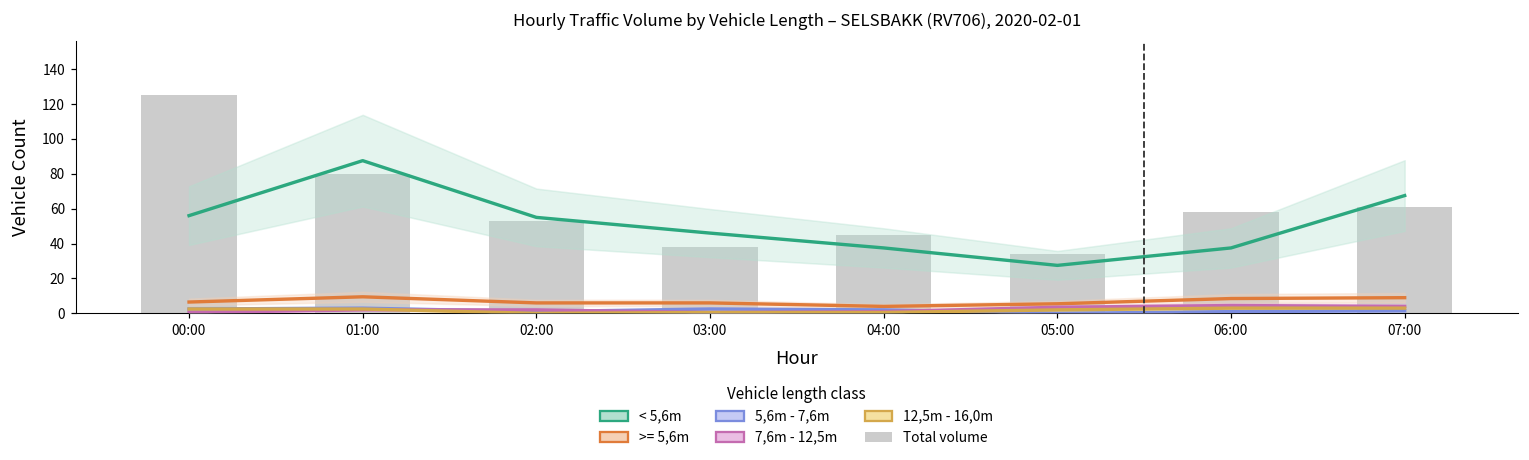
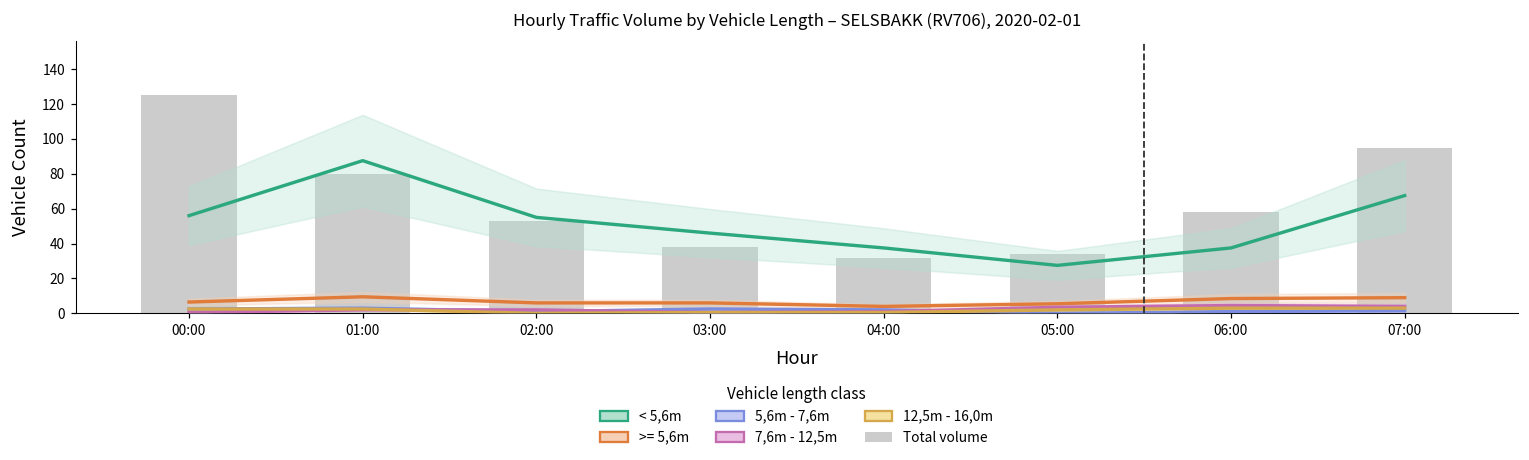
  {
    "Total volume": {
      "00:00": 125,
      "01:00": 80,
      "02:00": 53,
      "03:00": 38,
-     "04:00": 45,
+     "04:00": 32,
      "05:00": 34,
      "06:00": 58,
-     "07:00": 61
+     "07:00": 95
    }
  }
